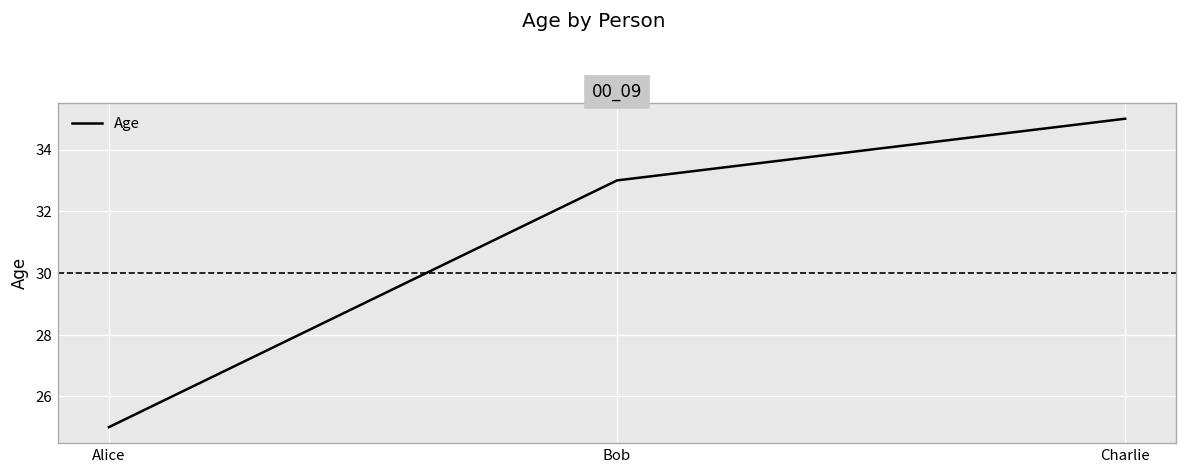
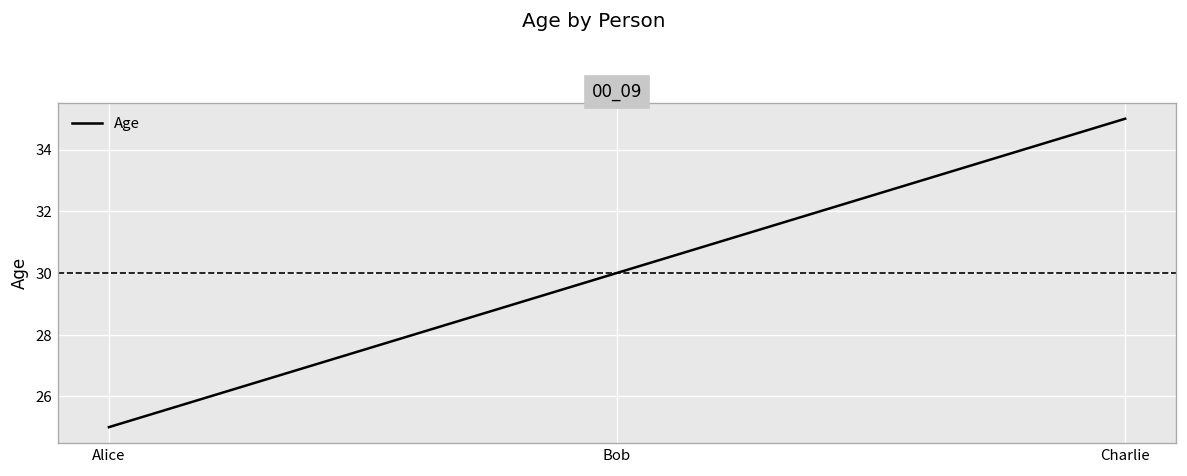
  {
    "Alice": 25,
-   "Bob": 33,
+   "Bob": 30,
    "Charlie": 35
  }
